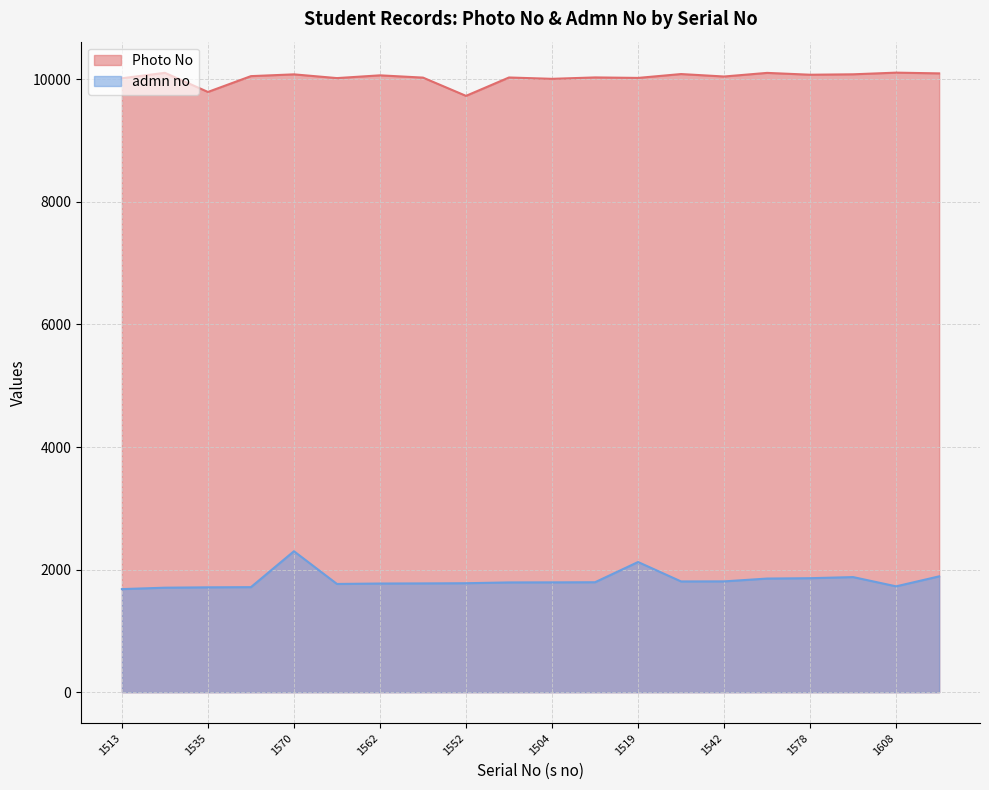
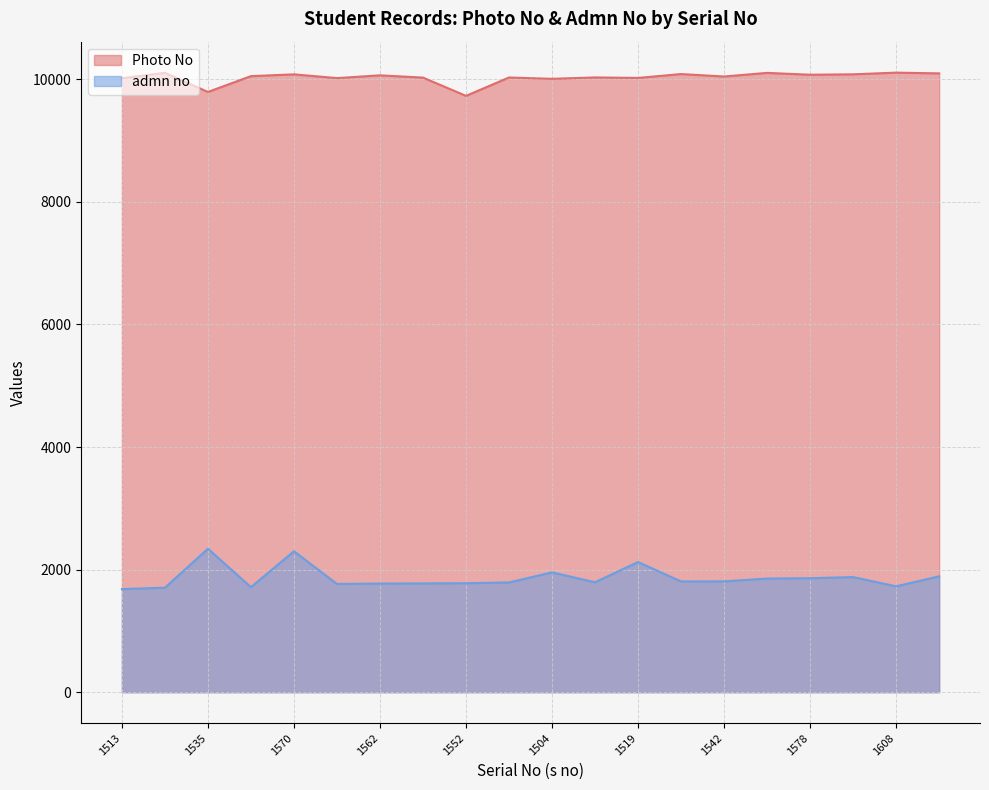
  {
    "Photo No": {
      "1535": 9800,
      "1570": 10100,
      "1562": 10100,
      "1552": 9700,
      "1504": 10000,
      "1519": 10000,
      "1542": 10000,
      "1578": 10100,
      "1608": 10100
    },
    "admn no": {
      "1513": 1700,
-     "1535": 1700,
+     "1535": 2300,
      "1570": 2300,
      "1562": 1800,
      "1552": 1800,
-     "1504": 1800,
+     "1504": 2000,
      "1519": 2100,
      "1542": 1800,
      "1578": 1900,
      "1608": 1700
    }
  }
